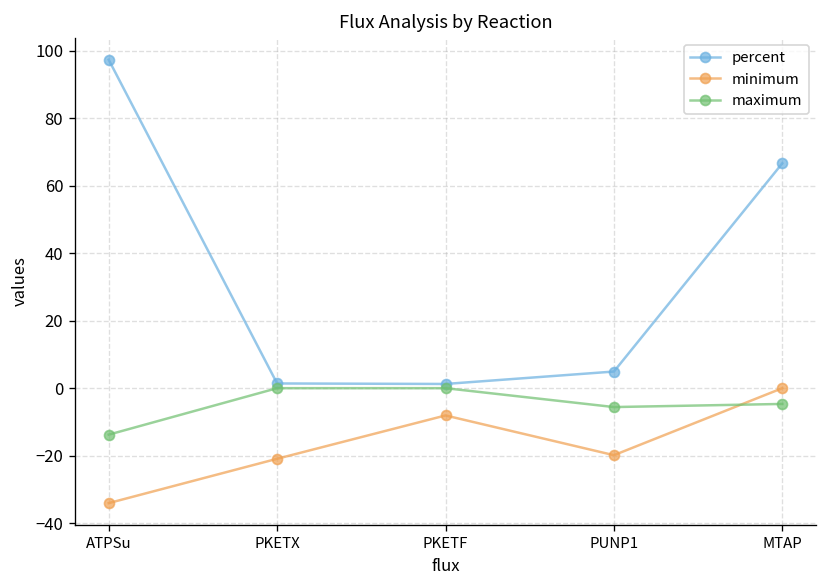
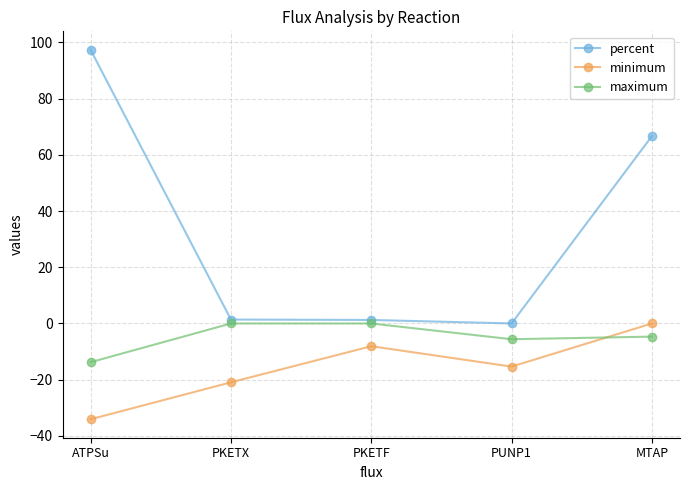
  {
    "percent": {
      "ATPSu": 97,
      "PKETX": 1,
      "PKETF": 1,
-     "PUNP1": 5,
+     "PUNP1": 0,
      "MTAP": 67
    },
    "minimum": {
      "ATPSu": -34,
      "PKETX": -21,
      "PKETF": -8,
-     "PUNP1": -20,
+     "PUNP1": -15,
      "MTAP": 0
    },
    "maximum": {
      "ATPSu": -14,
      "PKETX": 0,
      "PKETF": 0,
      "PUNP1": -6,
      "MTAP": -5
    }
  }
